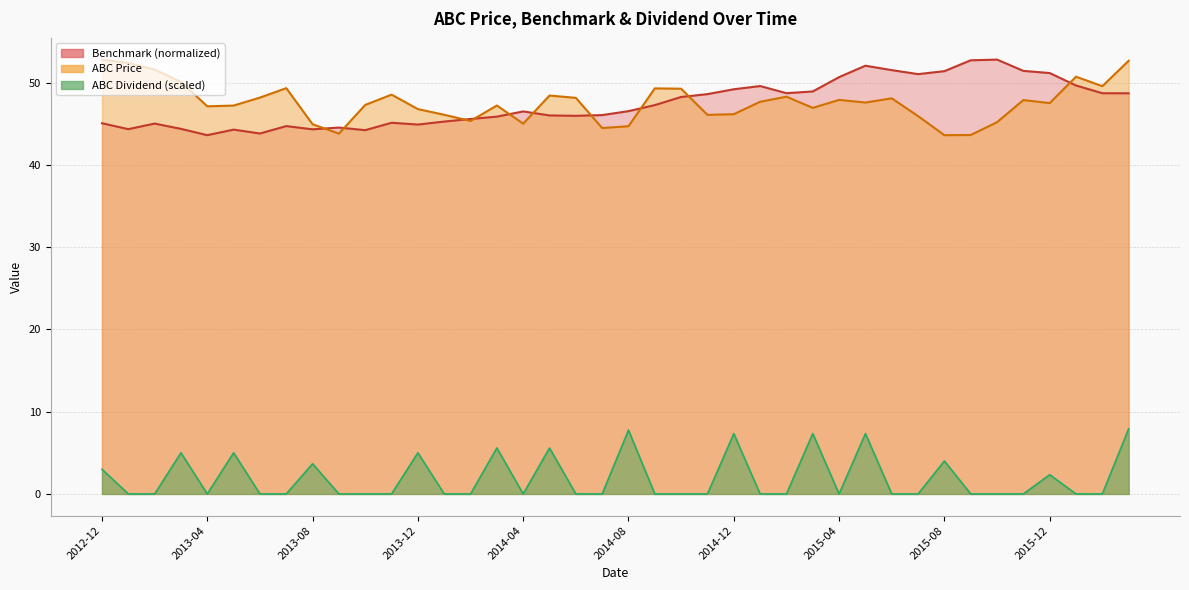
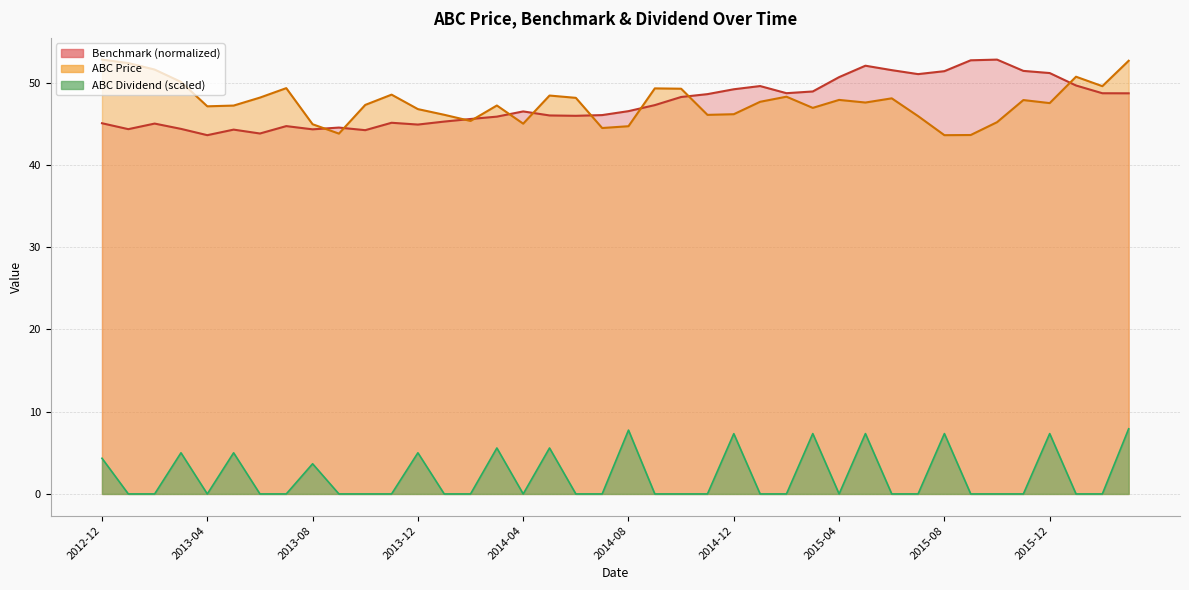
  {
    "ABC Dividend (scaled)": {
-     "2012-12": 3,
+     "2012-12": 4,
      "2013-04": 0,
      "2013-08": 4,
      "2013-12": 5,
      "2014-04": 0,
      "2014-08": 8,
      "2014-12": 7,
      "2015-04": 0,
-     "2015-08": 4,
-     "2015-12": 2
+     "2015-08": 7,
+     "2015-12": 7
    }
  }
